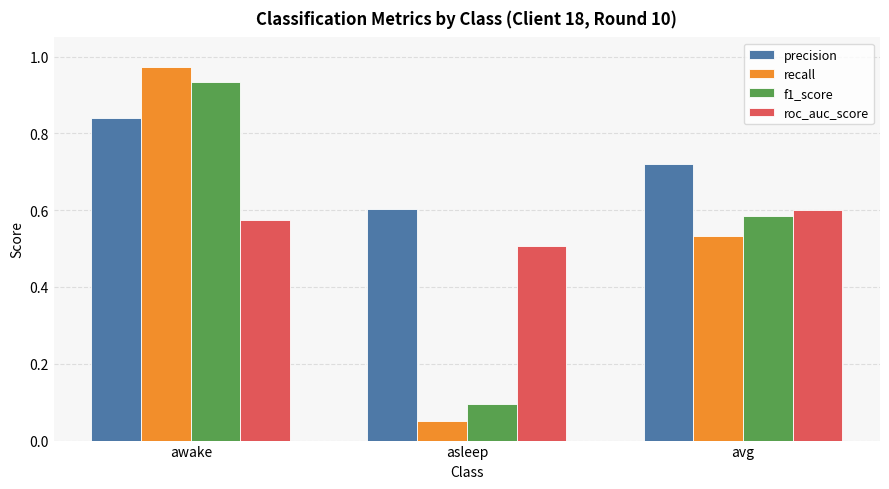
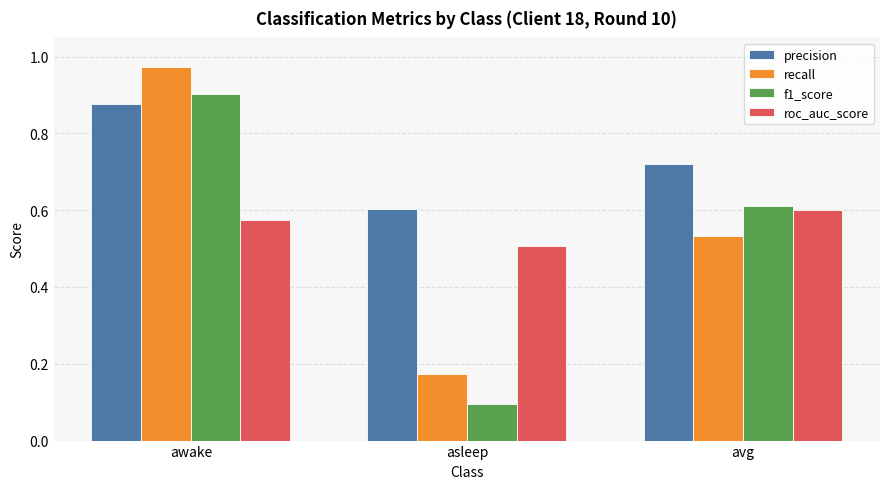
  {
    "precision": {
-     "awake": 0.84,
+     "awake": 0.88,
      "asleep": 0.60,
      "avg": 0.72
    },
    "recall": {
      "awake": 0.97,
-     "asleep": 0.05,
+     "asleep": 0.17,
      "avg": 0.53
    },
    "f1_score": {
-     "awake": 0.93,
+     "awake": 0.90,
      "asleep": 0.09,
-     "avg": 0.59
+     "avg": 0.61
    },
    "roc_auc_score": {
      "awake": 0.57,
      "asleep": 0.51,
      "avg": 0.60
    }
  }
